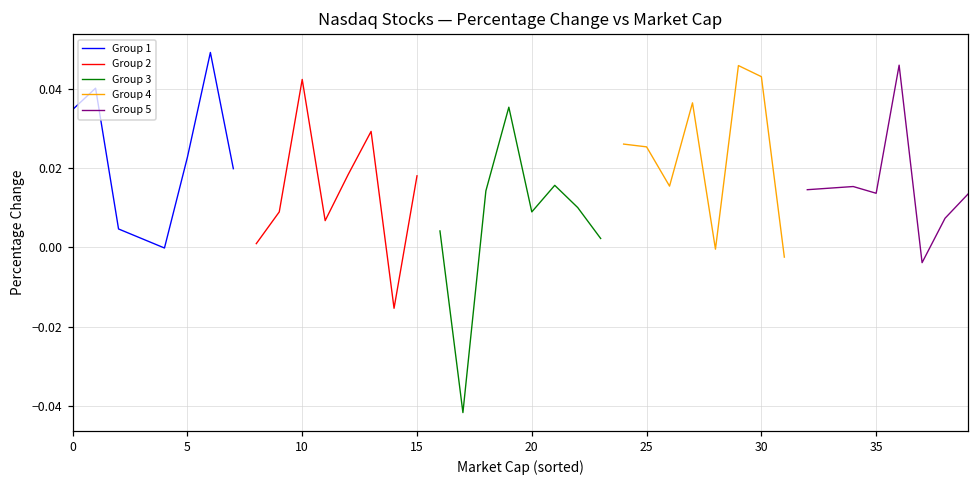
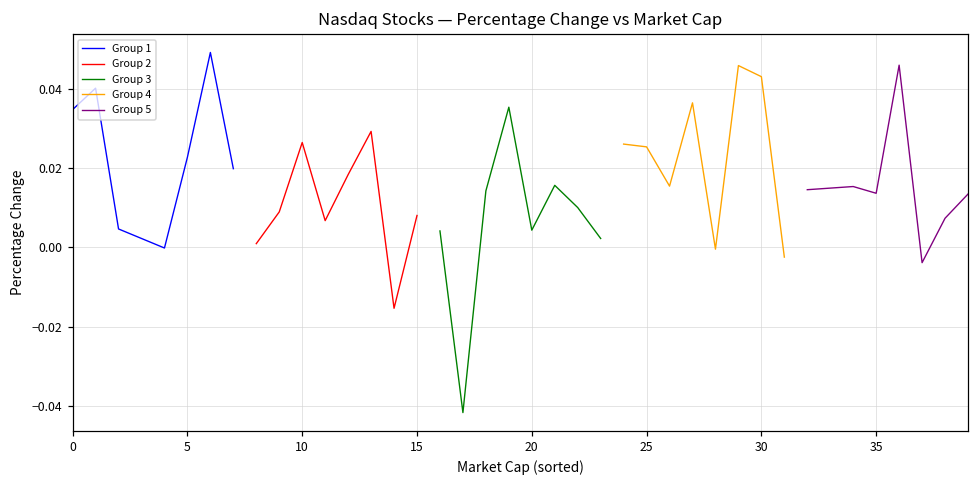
  {
    "Group 1": {
      "0": 0.035,
      "5": 0.023
    },
    "Group 2": {
-     "10": 0.042,
-     "15": 0.018
+     "10": 0.026,
+     "15": 0.008
    },
    "Group 3": {
-     "20": 0.009
+     "20": 0.004
    },
    "Group 4": {
      "25": 0.025,
      "30": 0.043
    },
    "Group 5": {
      "35": 0.014
    }
  }
